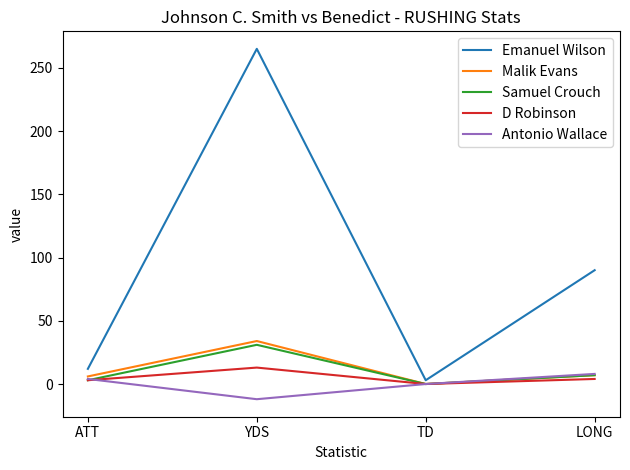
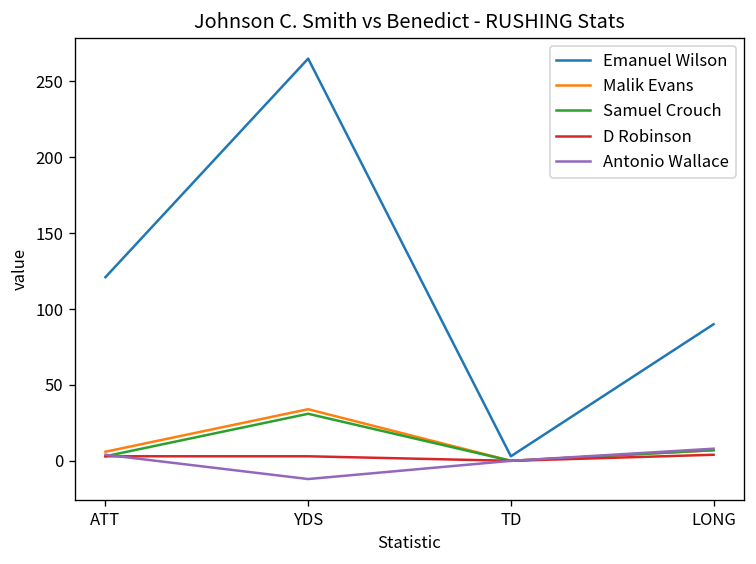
  {
    "Emanuel Wilson": {
-     "ATT": 12,
+     "ATT": 121,
      "YDS": 265,
      "TD": 3,
      "LONG": 90
    },
    "Malik Evans": {
      "ATT": 6,
      "YDS": 34
    },
    "Samuel Crouch": {
      "YDS": 31
    },
    "D Robinson": {
-     "YDS": 13,
+     "YDS": 3,
      "LONG": 4
    },
    "Antonio Wallace": {
      "YDS": -12
    }
  }
